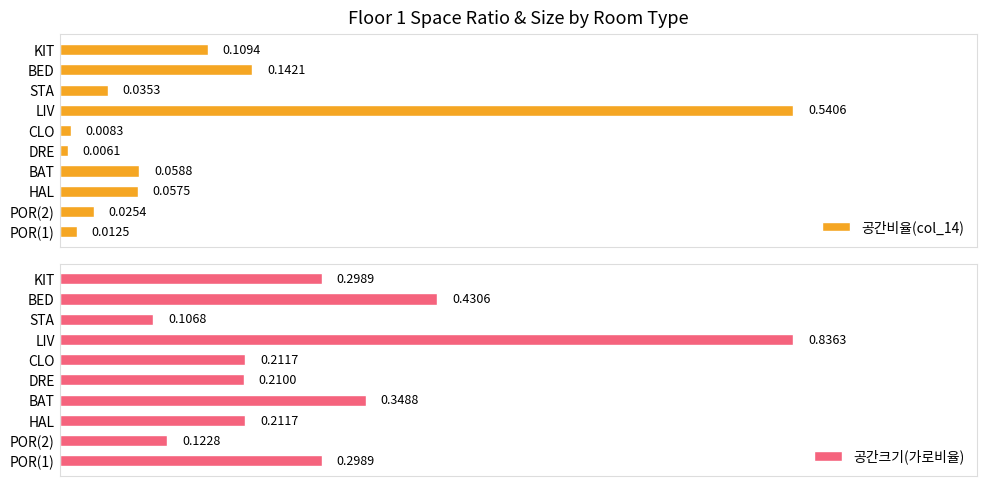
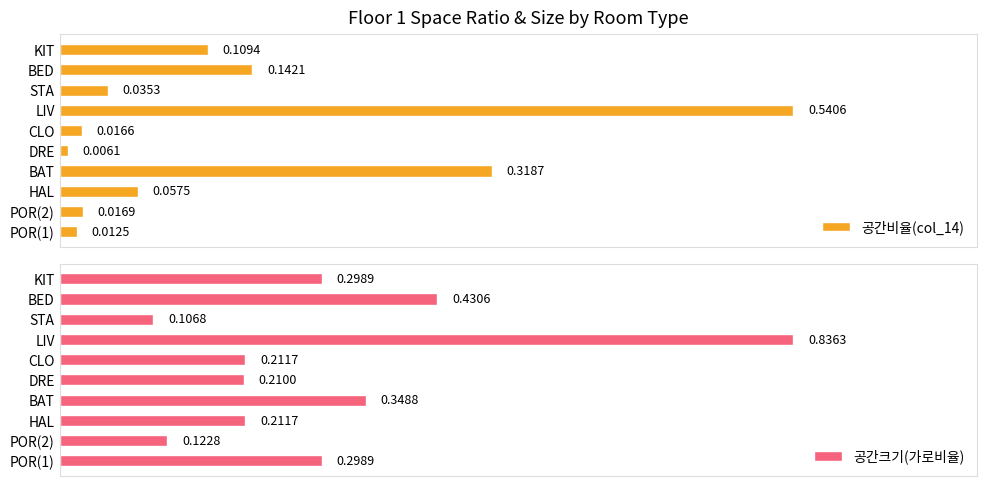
  {
    "Floor 1 Space Ratio & Size by Room Type": {
      "KIT": 0.1094,
      "BED": 0.1421,
      "STA": 0.0353,
      "LIV": 0.5406,
-     "CLO": 0.0083,
+     "CLO": 0.0166,
      "DRE": 0.0061,
-     "BAT": 0.0588,
+     "BAT": 0.3187,
      "HAL": 0.0575,
-     "POR(2)": 0.0254,
+     "POR(2)": 0.0169,
      "POR(1)": 0.0125
    }
  }
